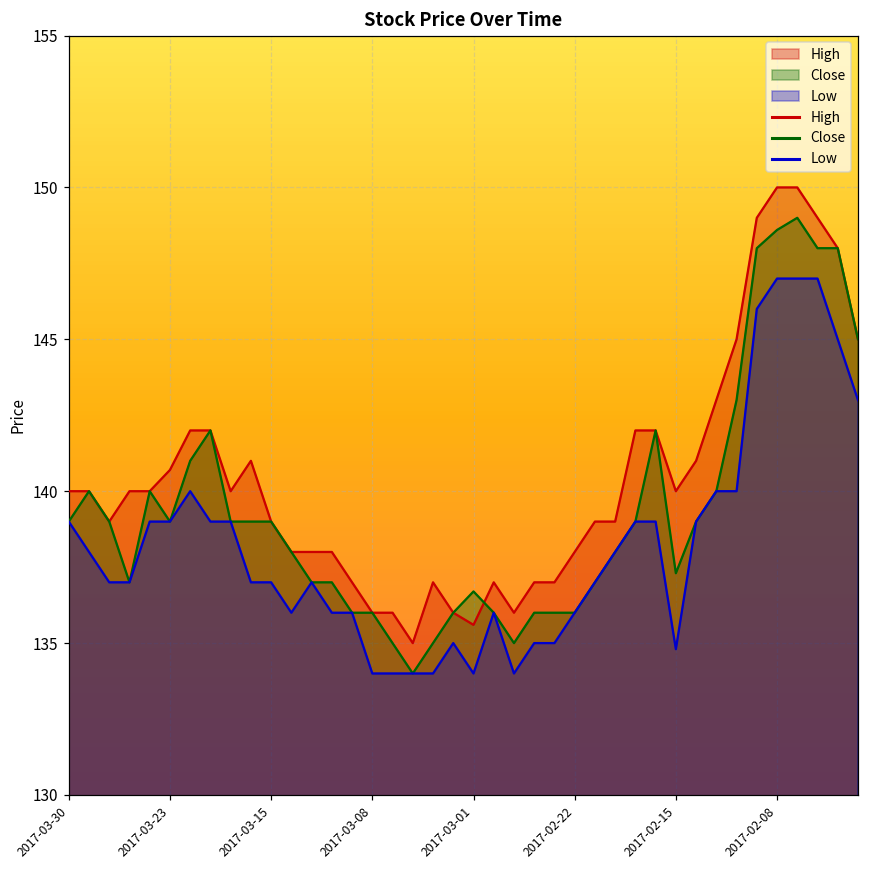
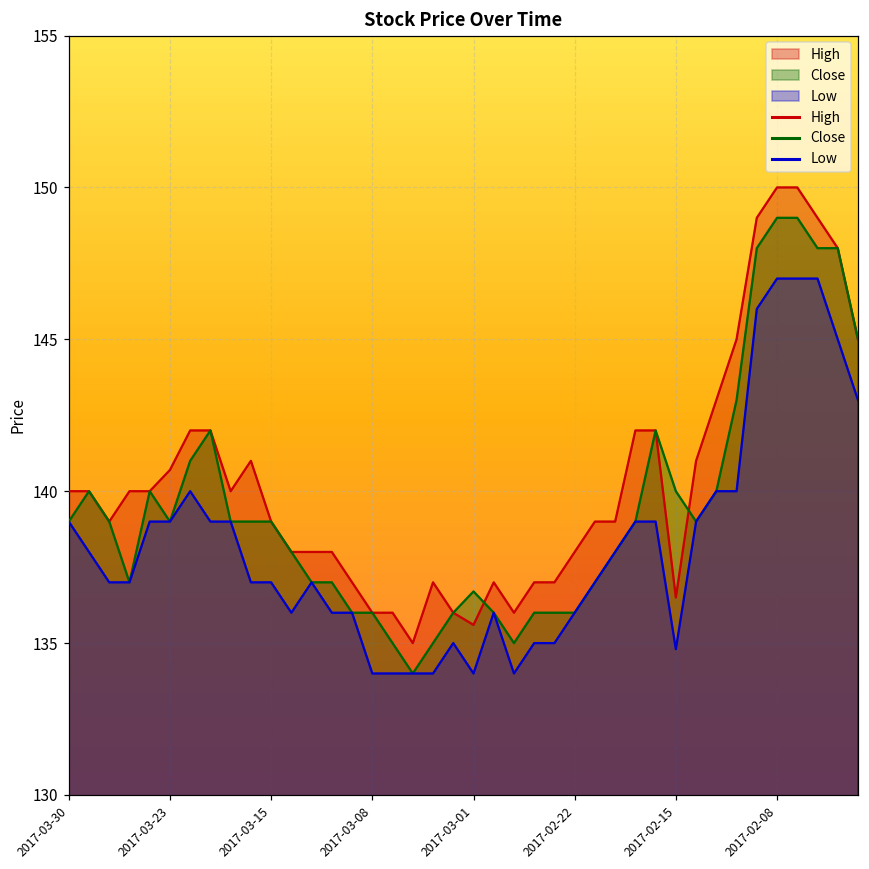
  {
    "High": {
      "2017-03-30": 140.0,
      "2017-03-23": 140.7,
      "2017-03-01": 135.6,
      "2017-02-22": 138.0,
-     "2017-02-15": 140.0,
+     "2017-02-15": 136.5,
      "2017-02-08": 150.0
    },
    "Close": {
      "2017-03-01": 136.7,
-     "2017-02-15": 137.3,
-     "2017-02-08": 148.6
+     "2017-02-15": 140.0,
+     "2017-02-08": 149.0
    },
    "Low": {
      "2017-03-15": 137.0,
      "2017-03-08": 134.0,
      "2017-03-01": 134.0,
      "2017-02-15": 134.8,
      "2017-02-08": 147.0
    }
  }
